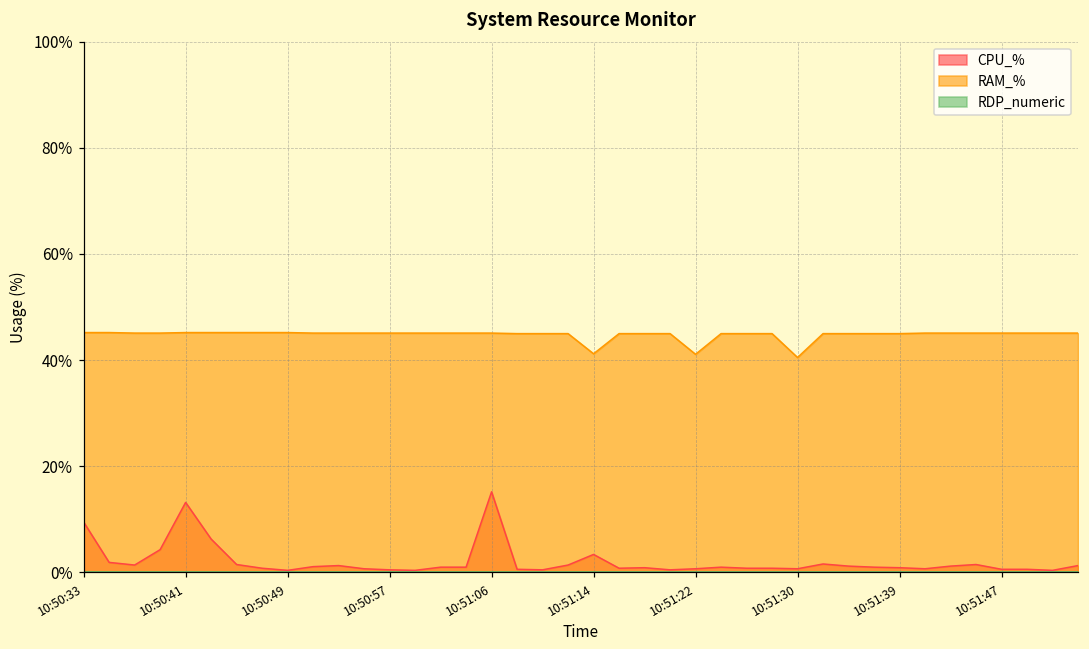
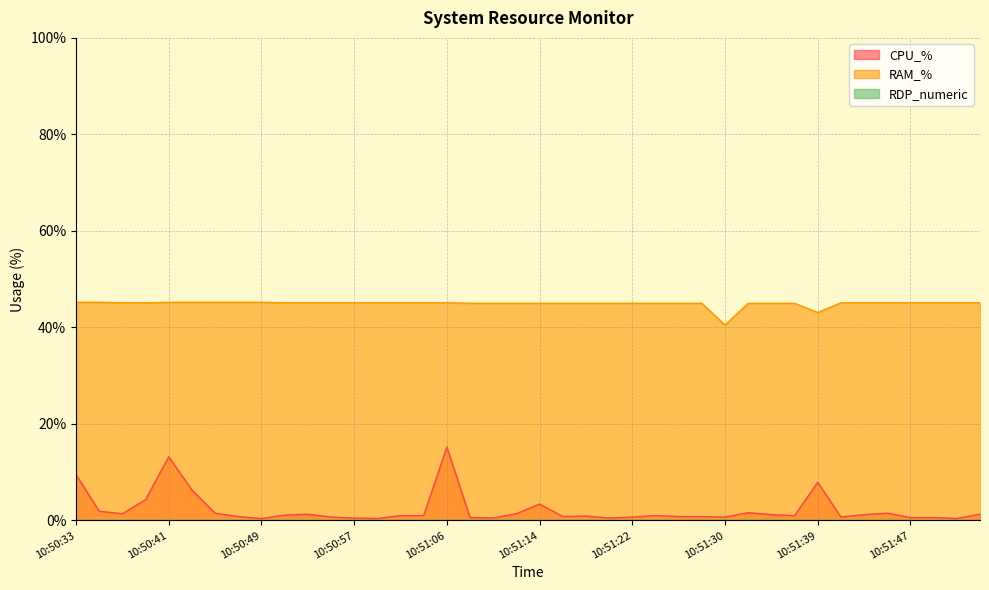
  {
    "CPU_%": {
      "10:50:33": "10%",
      "10:50:41": "13%",
      "10:51:06": "15%",
      "10:51:14": "3%",
      "10:51:22": "1%",
      "10:51:30": "1%",
-     "10:51:39": "1%",
+     "10:51:39": "8%",
      "10:51:47": "1%"
    },
    "RAM_%": {
      "10:50:33": "45%",
      "10:50:41": "45%",
      "10:50:49": "45%",
      "10:50:57": "45%",
      "10:51:06": "45%",
-     "10:51:14": "41%",
-     "10:51:22": "41%",
+     "10:51:14": "45%",
+     "10:51:22": "45%",
      "10:51:30": "41%",
-     "10:51:39": "45%",
+     "10:51:39": "43%",
      "10:51:47": "45%"
    },
    "RDP_numeric": {
      "10:50:33": "0%",
      "10:50:41": "0%",
      "10:51:06": "0%",
      "10:51:14": "0%",
      "10:51:22": "0%",
      "10:51:30": "0%",
      "10:51:39": "0%",
      "10:51:47": "0%"
    }
  }
